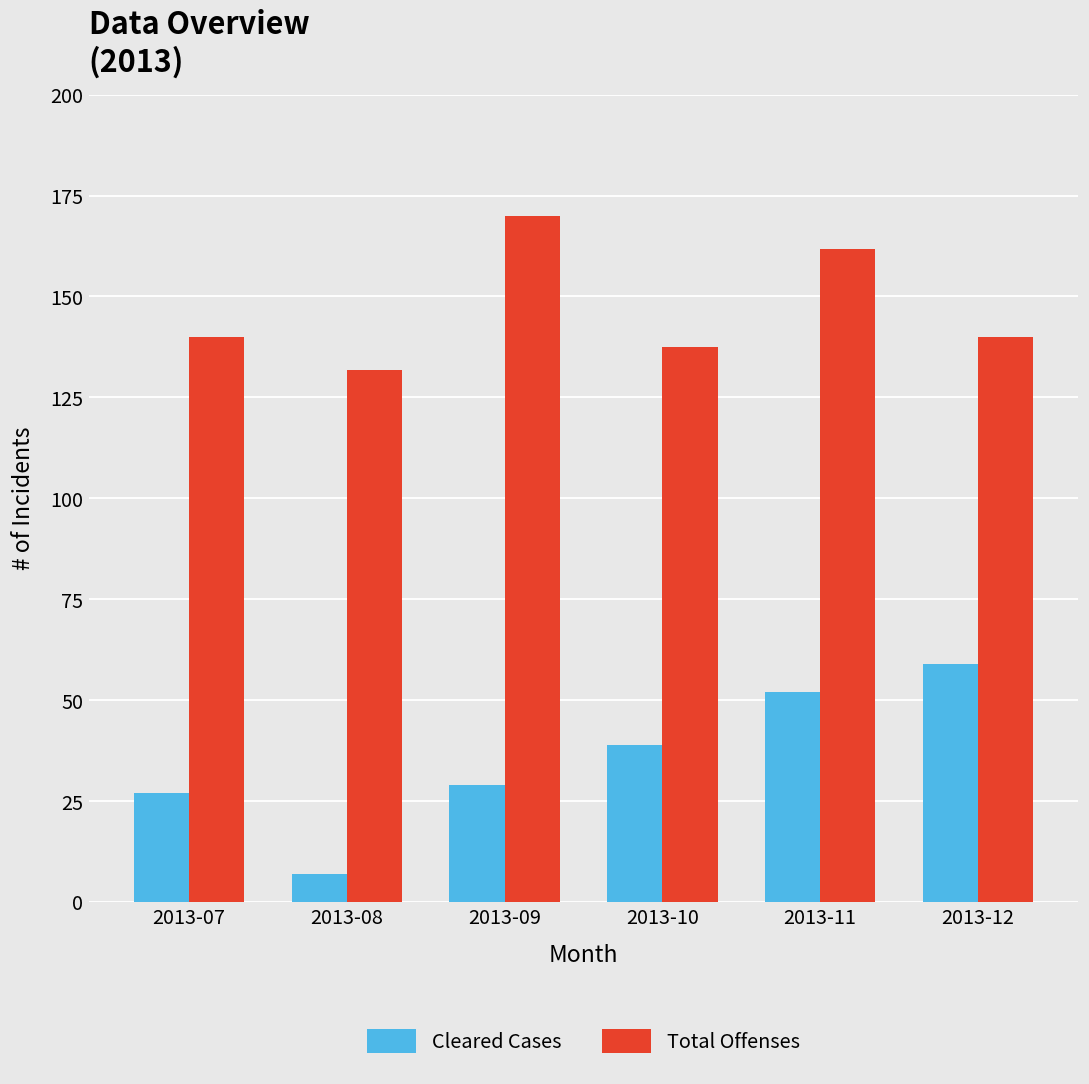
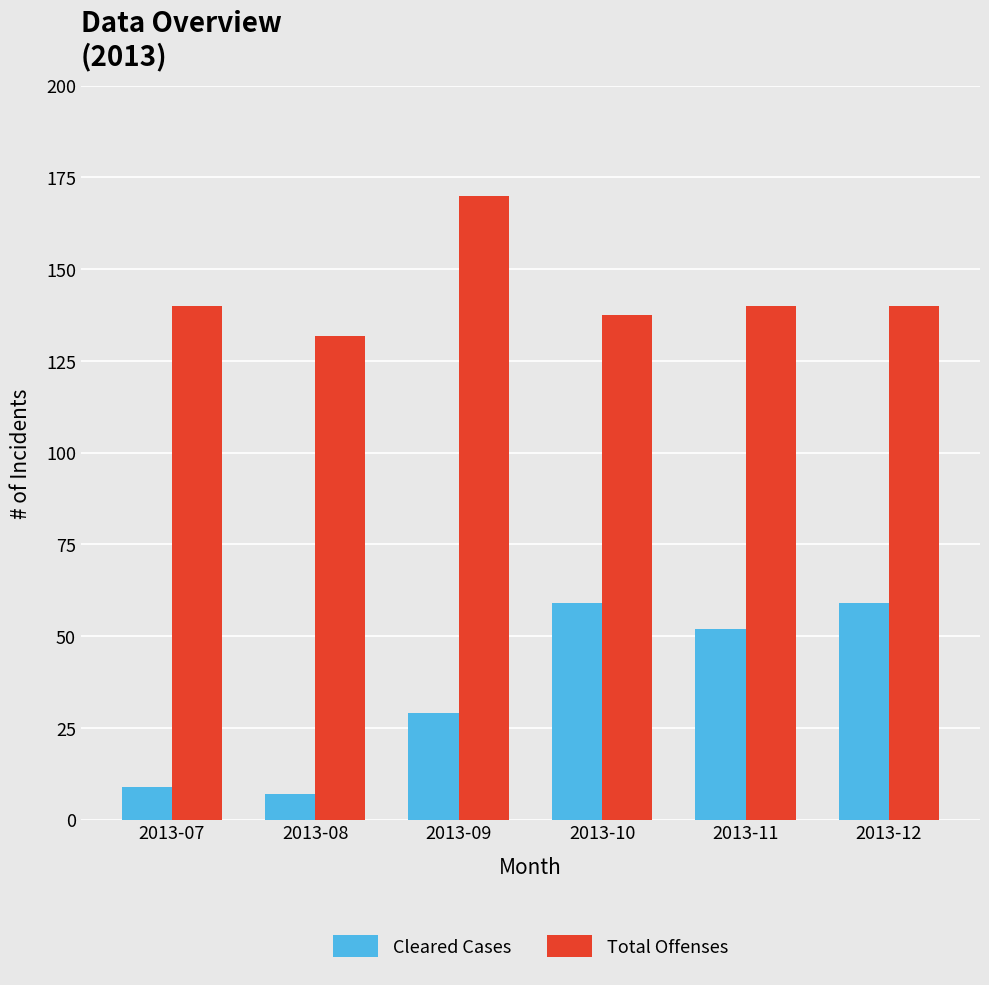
  {
    "Cleared Cases": {
-     "2013-07": 27,
+     "2013-07": 9,
      "2013-08": 7,
      "2013-09": 29,
-     "2013-10": 39,
+     "2013-10": 59,
      "2013-11": 52,
      "2013-12": 59
    },
    "Total Offenses": {
      "2013-07": 140,
      "2013-08": 132,
      "2013-09": 170,
      "2013-10": 138,
-     "2013-11": 162,
+     "2013-11": 140,
      "2013-12": 140
    }
  }
